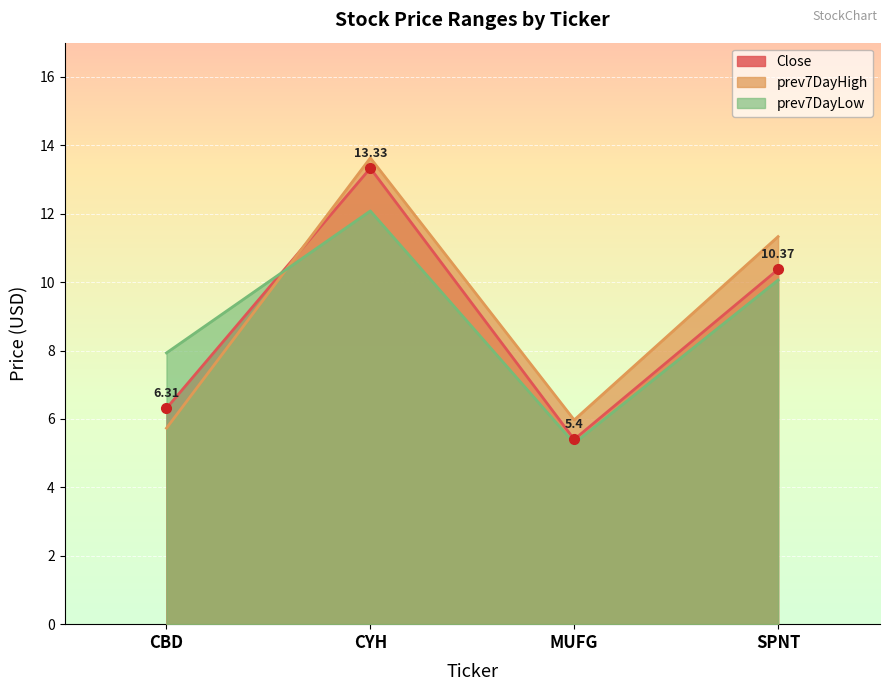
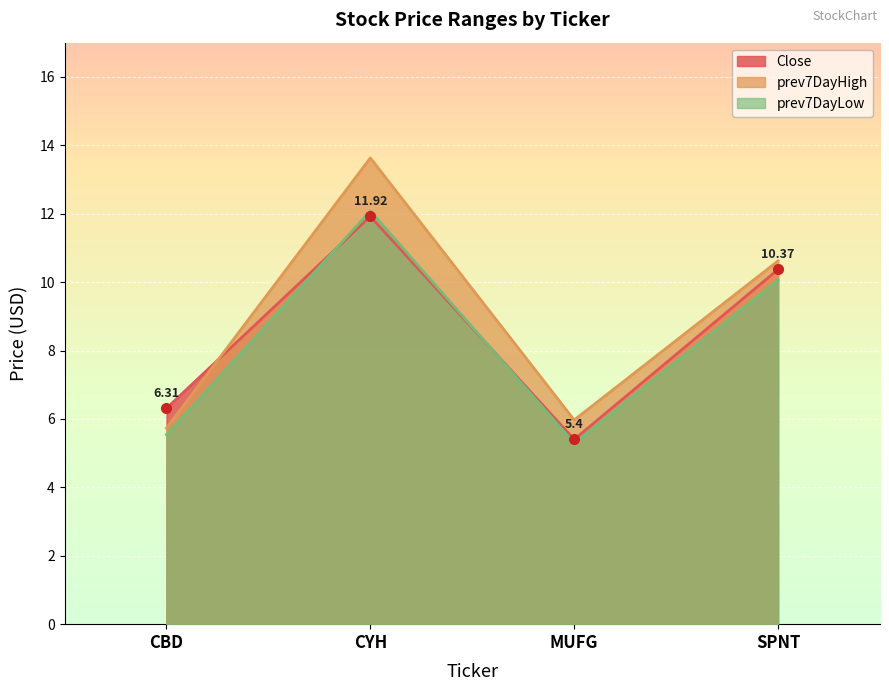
  {
    "Close": {
      "CBD": 6.31,
-     "CYH": 13.33
+     "CYH": 11.92
    },
    "prev7DayHigh": {
      "CBD": 5.7,
      "CYH": 13.6,
-     "SPNT": 11.3
+     "SPNT": 10.6
    },
    "prev7DayLow": {
-     "CBD": 7.9,
+     "CBD": 5.5,
      "MUFG": 5.3,
      "SPNT": 10.1
    }
  }
